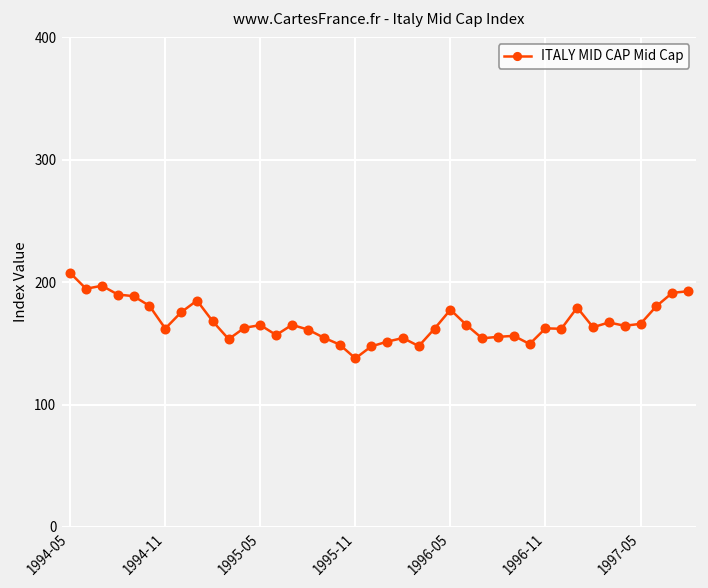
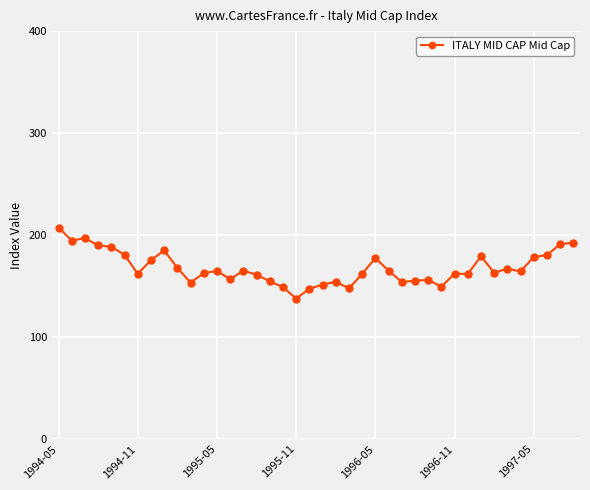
  {
    "1994-05": 207,
    "1994-11": 162,
    "1995-05": 165,
    "1995-11": 138,
    "1996-05": 177,
    "1996-11": 162,
-   "1997-05": 166
+   "1997-05": 179
  }
